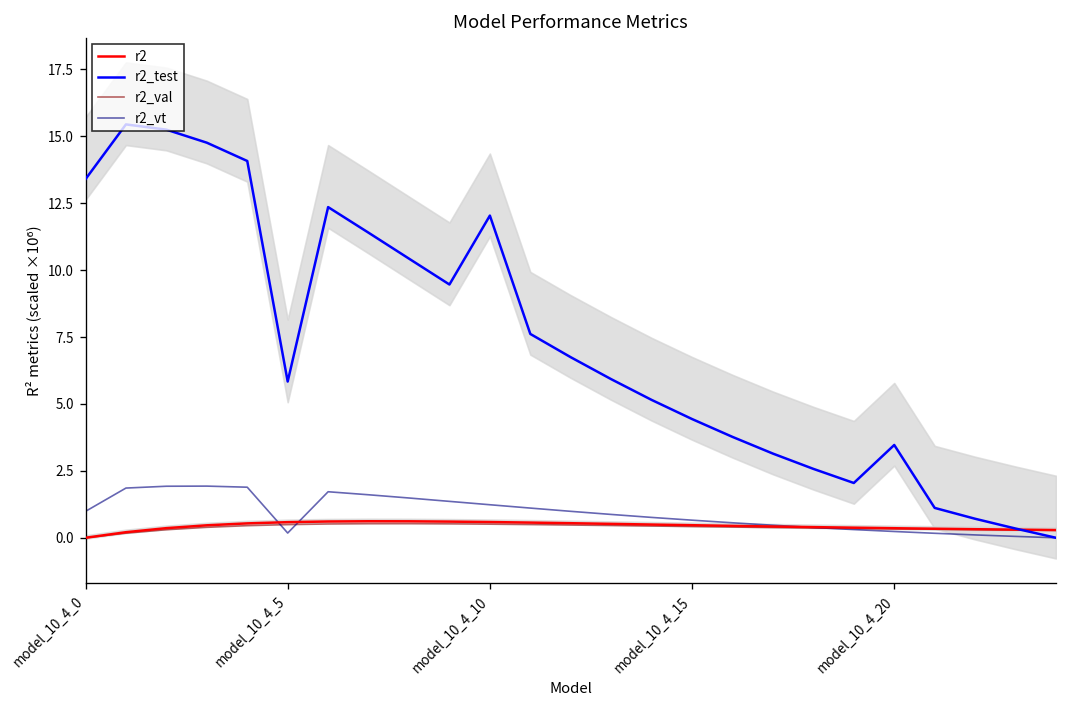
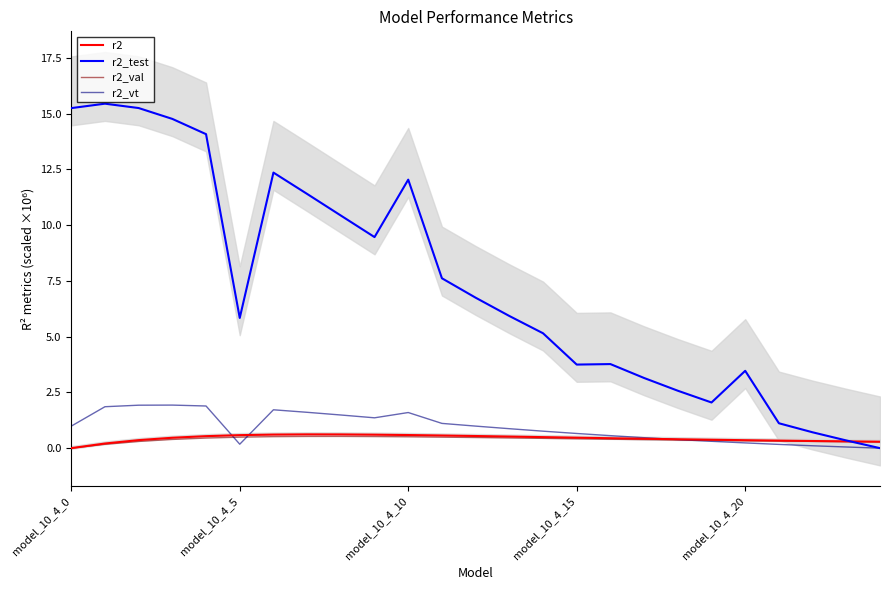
  {
    "r2_test": {
-     "model_10_4_0": 13.4,
+     "model_10_4_0": 15.2,
      "model_10_4_5": 5.8,
      "model_10_4_10": 12.0,
-     "model_10_4_15": 4.4,
+     "model_10_4_15": 3.7,
      "model_10_4_20": 3.5
    },
    "r2_vt": {
      "model_10_4_0": 1.0,
      "model_10_4_5": 0.2,
-     "model_10_4_10": 1.2
+     "model_10_4_10": 1.6
    }
  }
